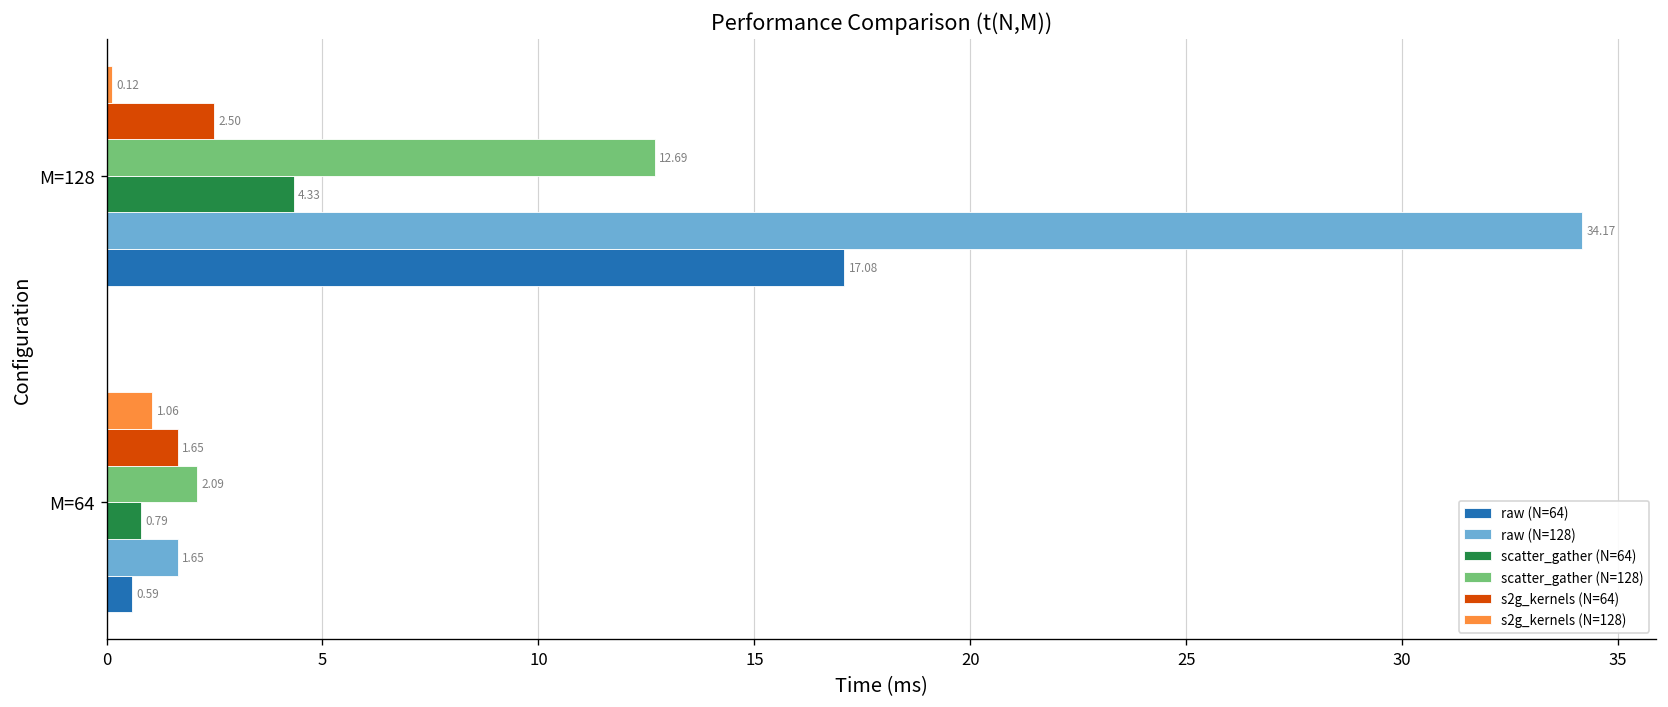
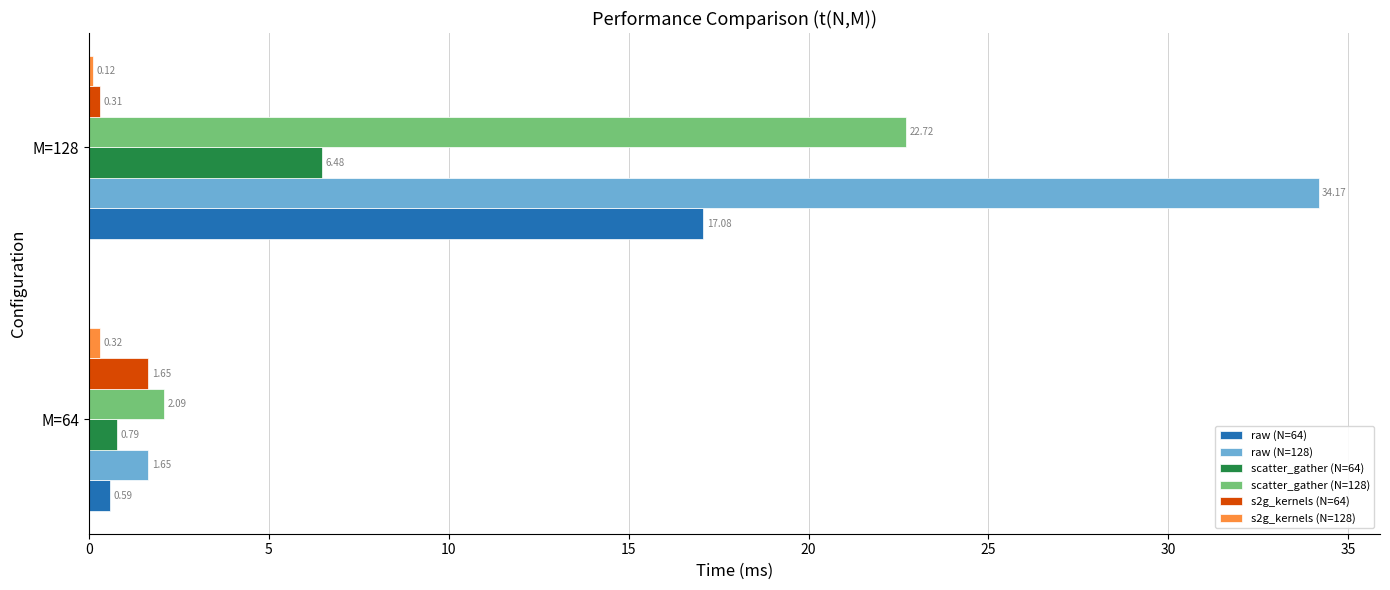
  {
    "raw (N=64)": {
      "M=128": 17.08,
      "M=64": 0.59
    },
    "raw (N=128)": {
      "M=128": 34.17,
      "M=64": 1.65
    },
    "scatter_gather (N=64)": {
-     "M=128": 4.33,
+     "M=128": 6.48,
      "M=64": 0.79
    },
    "scatter_gather (N=128)": {
-     "M=128": 12.69,
+     "M=128": 22.72,
      "M=64": 2.09
    },
    "s2g_kernels (N=64)": {
-     "M=128": 2.50,
+     "M=128": 0.31,
      "M=64": 1.65
    },
    "s2g_kernels (N=128)": {
      "M=128": 0.12,
-     "M=64": 1.06
+     "M=64": 0.32
    }
  }
